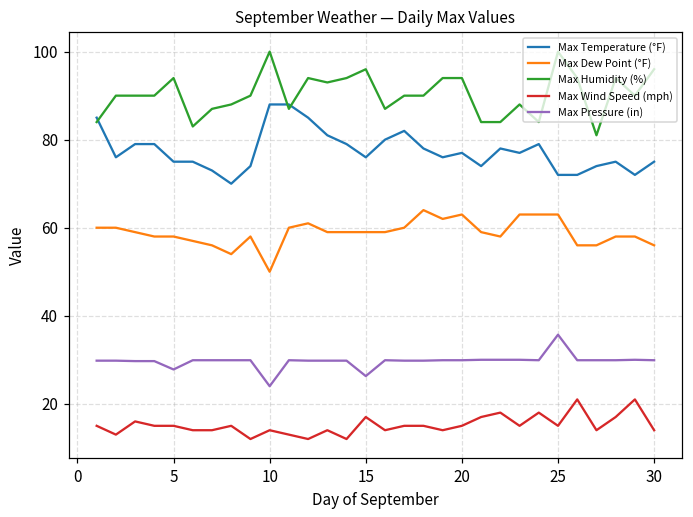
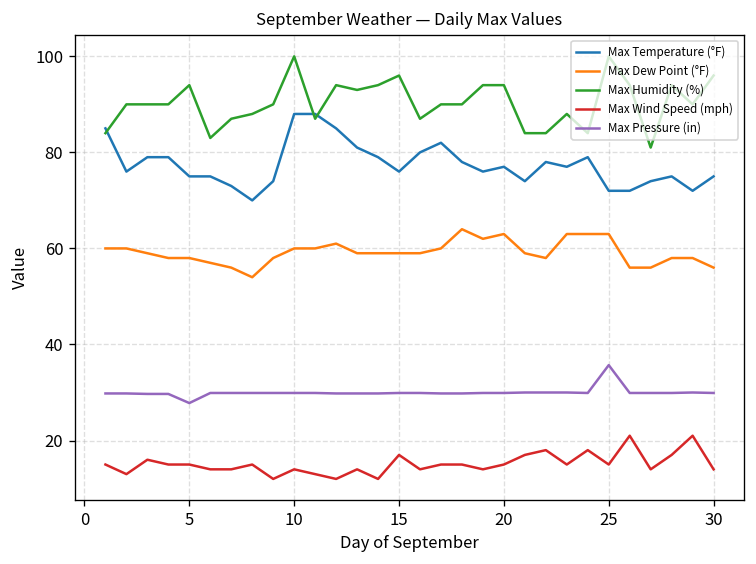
  {
    "Max Temperature (°F)": {
      "5": 75,
      "10": 88,
      "15": 76,
      "20": 77,
      "25": 72,
      "30": 75
    },
    "Max Dew Point (°F)": {
      "5": 58,
-     "10": 50,
+     "10": 60,
      "15": 59,
      "20": 63,
      "25": 63,
      "30": 56
    },
    "Max Humidity (%)": {
      "5": 94,
      "10": 100,
      "15": 96,
      "20": 94
    },
    "Max Wind Speed (mph)": {
      "5": 15,
      "10": 14,
      "15": 17,
      "20": 15,
      "25": 15,
      "30": 14
    },
    "Max Pressure (in)": {
      "5": 28,
-     "10": 24,
-     "15": 26,
+     "10": 30,
+     "15": 30,
      "20": 30,
      "25": 36,
      "30": 30
    }
  }
